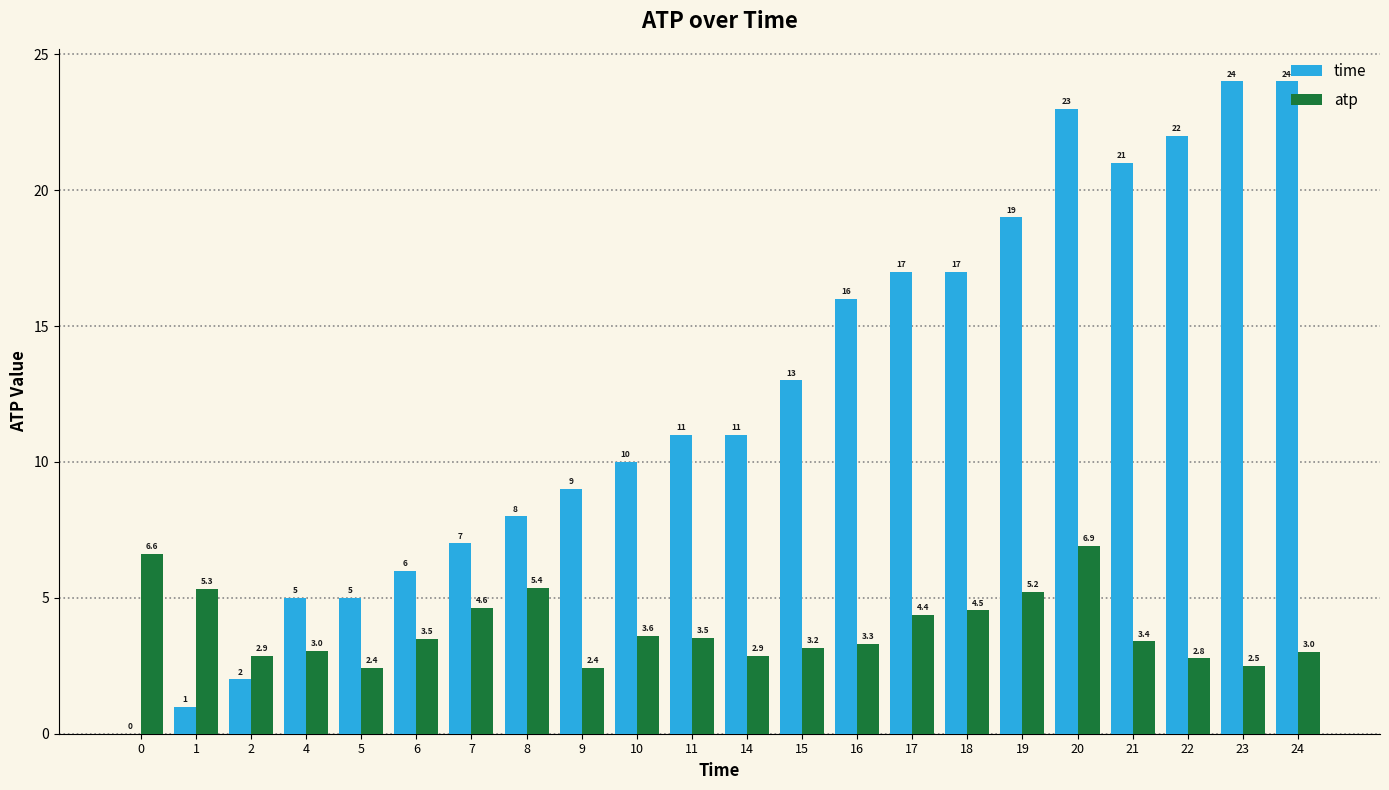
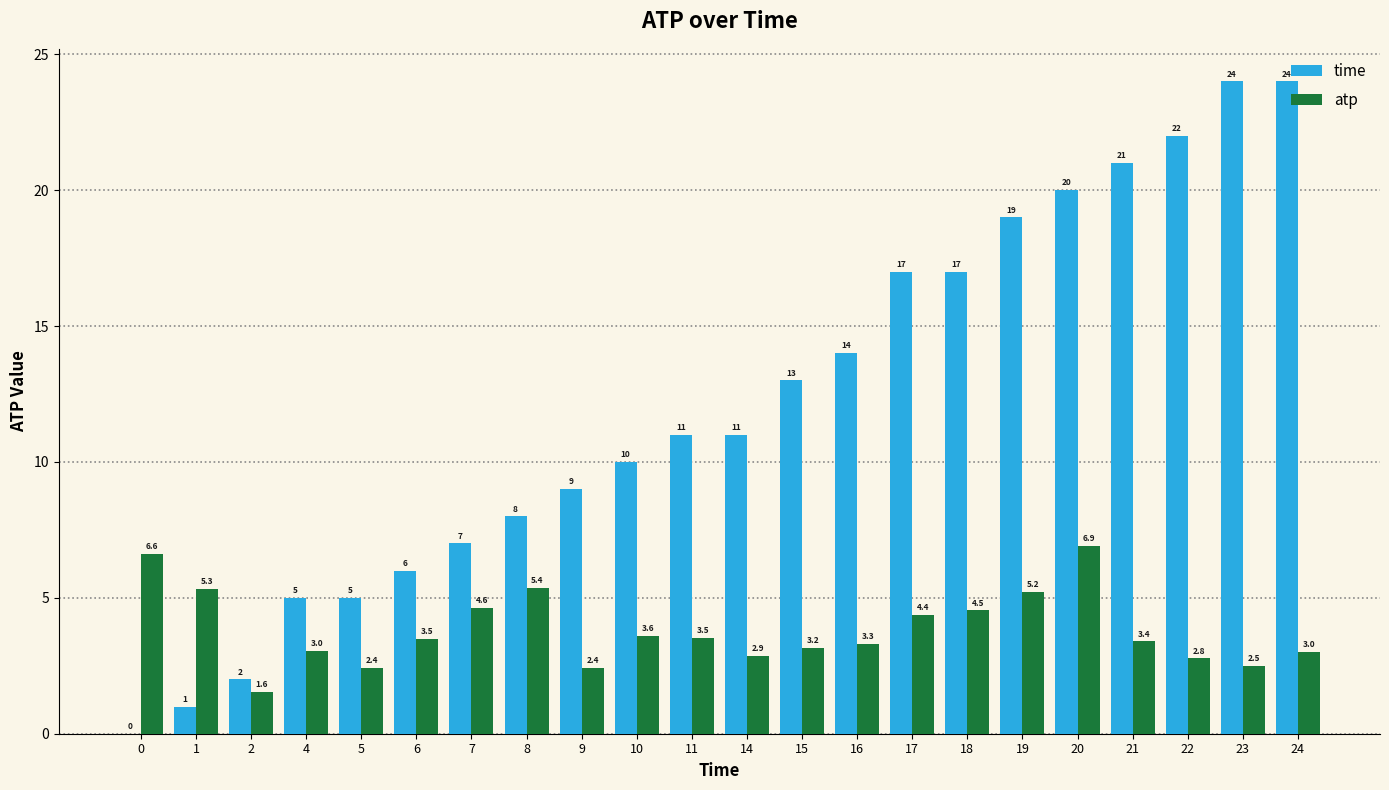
  {
    "time": {
      "0": 0,
      "1": 1,
      "2": 2,
      "4": 5,
      "5": 5,
      "6": 6,
      "7": 7,
      "8": 8,
      "9": 9,
      "10": 10,
      "11": 11,
      "14": 11,
      "15": 13,
-     "16": 16,
+     "16": 14,
      "17": 17,
      "18": 17,
      "19": 19,
-     "20": 23,
+     "20": 20,
      "21": 21,
      "22": 22,
      "23": 24,
      "24": 24
    },
    "atp": {
      "0": 6.6,
      "1": 5.3,
-     "2": 2.9,
+     "2": 1.6,
      "4": 3.0,
      "5": 2.4,
      "6": 3.5,
      "7": 4.6,
      "8": 5.4,
      "9": 2.4,
      "10": 3.6,
      "11": 3.5,
      "14": 2.9,
      "15": 3.2,
      "16": 3.3,
      "17": 4.4,
      "18": 4.5,
      "19": 5.2,
      "20": 6.9,
      "21": 3.4,
      "22": 2.8,
      "23": 2.5,
      "24": 3.0
    }
  }
